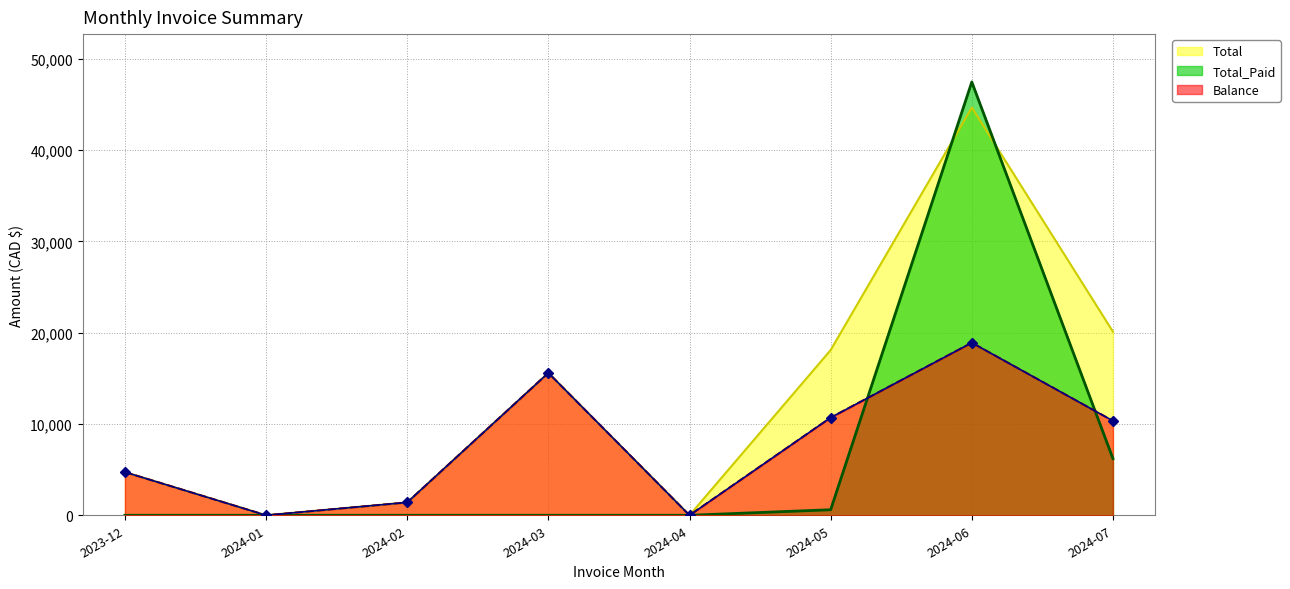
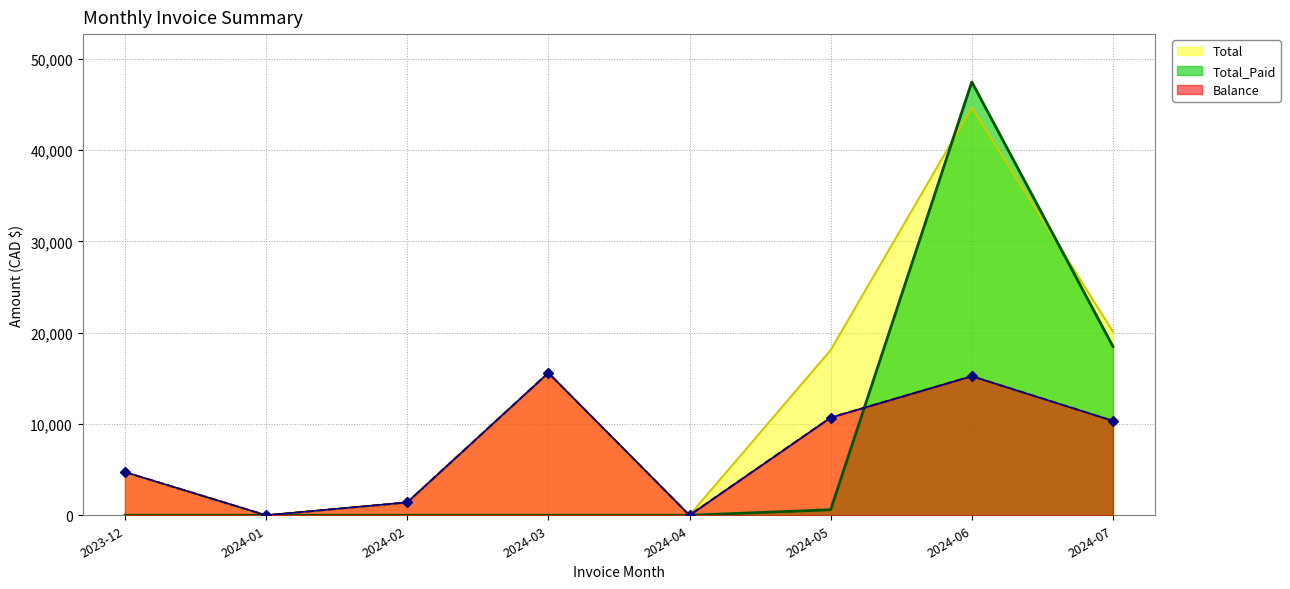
  {
    "Total": {
      "2024-05": "18,000",
      "2024-06": "45,000",
      "2024-07": "20,000"
    },
    "Total_Paid": {
      "2023-12": "0",
      "2024-02": "0",
      "2024-03": "0",
      "2024-05": "1,000",
      "2024-06": "47,000",
-     "2024-07": "6,000"
+     "2024-07": "18,000"
    },
    "Balance": {
      "2024-05": "11,000",
-     "2024-06": "19,000",
+     "2024-06": "15,000",
      "2024-07": "10,000"
    }
  }
